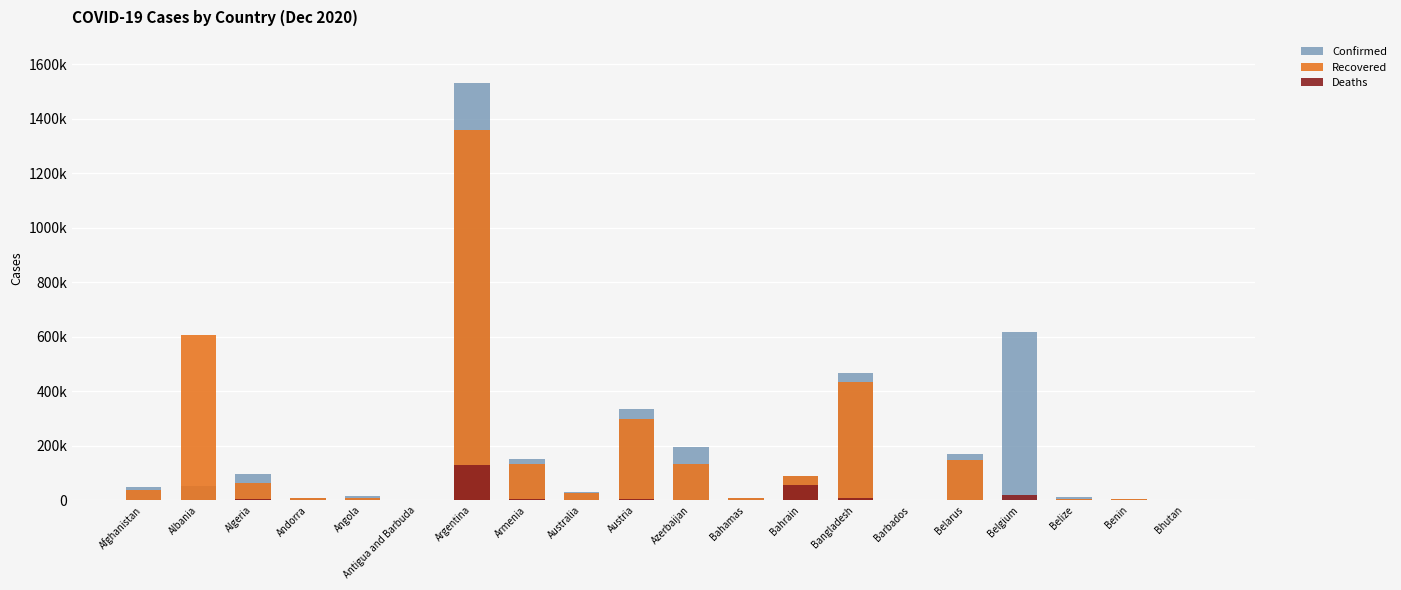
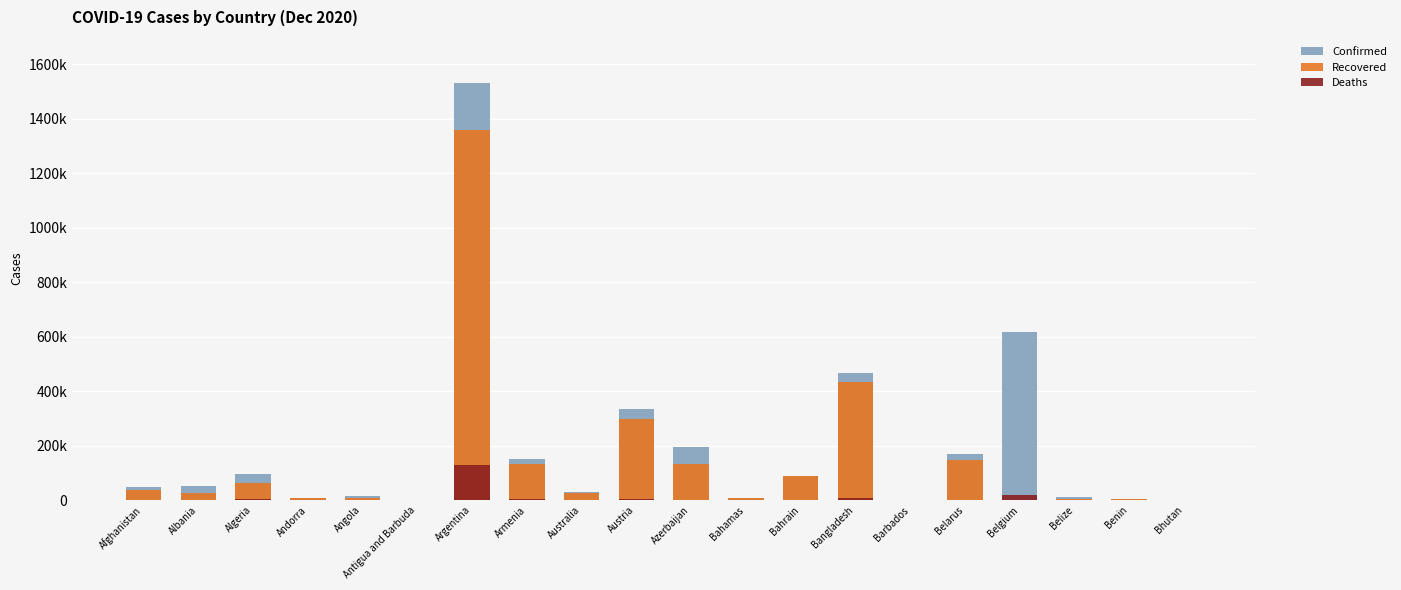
  {
    "Confirmed": {
      "Afghanistan": 50000,
      "Algeria": 90000,
      "Angola": 20000,
      "Argentina": 1530000,
      "Armenia": 150000,
      "Australia": 30000,
      "Austria": 330000,
      "Azerbaijan": 200000,
      "Bahrain": 90000,
      "Bangladesh": 470000,
      "Belarus": 170000,
      "Belgium": 620000,
      "Belize": 10000
    },
    "Recovered": {
-     "Albania": 610000,
+     "Albania": 30000,
      "Australia": 30000,
      "Bahrain": 90000,
      "Belgium": 0
    },
    "Deaths": {
-     "Bahrain": 60000,
+     "Bahrain": 0,
      "Bhutan": 0
    }
  }
